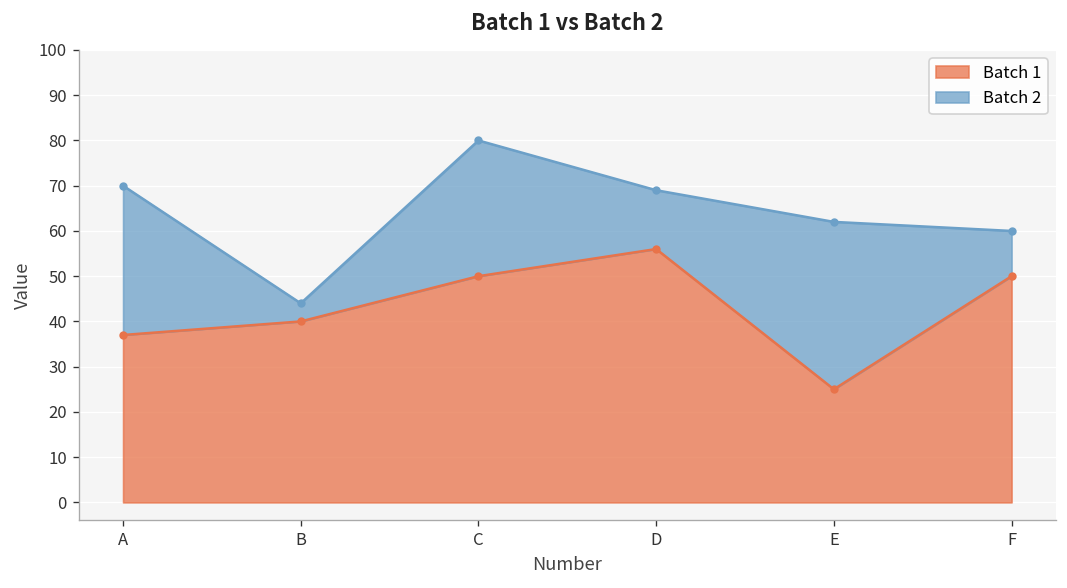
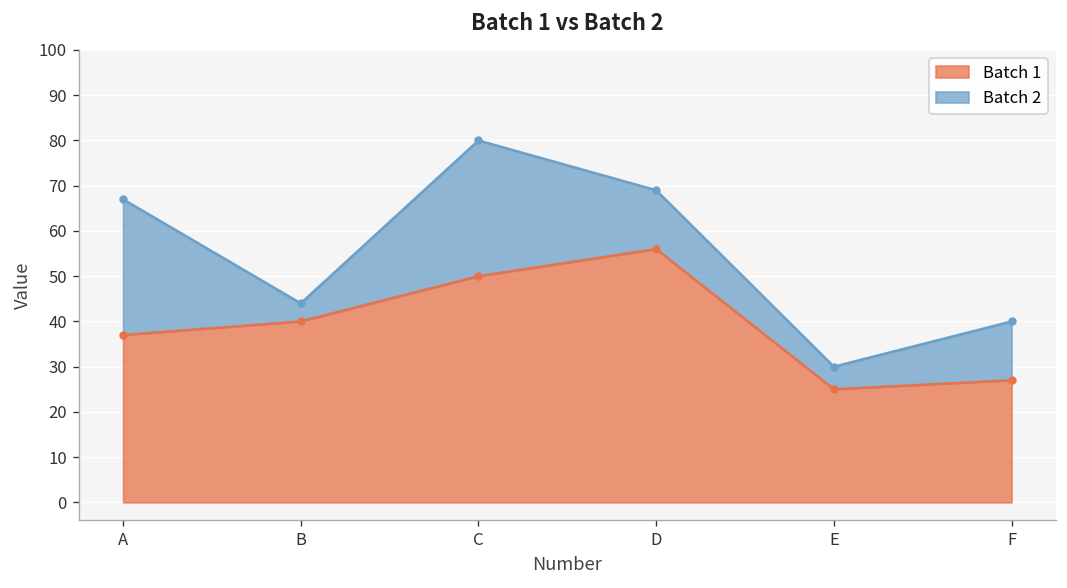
  {
    "Batch 1": {
      "A": 37,
      "B": 40,
      "C": 50,
      "D": 56,
      "E": 25,
-     "F": 50
+     "F": 27
    },
    "Batch 2": {
-     "A": 33,
+     "A": 30,
      "B": 4,
      "C": 30,
      "D": 13,
-     "E": 37,
-     "F": 10
+     "E": 5,
+     "F": 13
    }
  }
